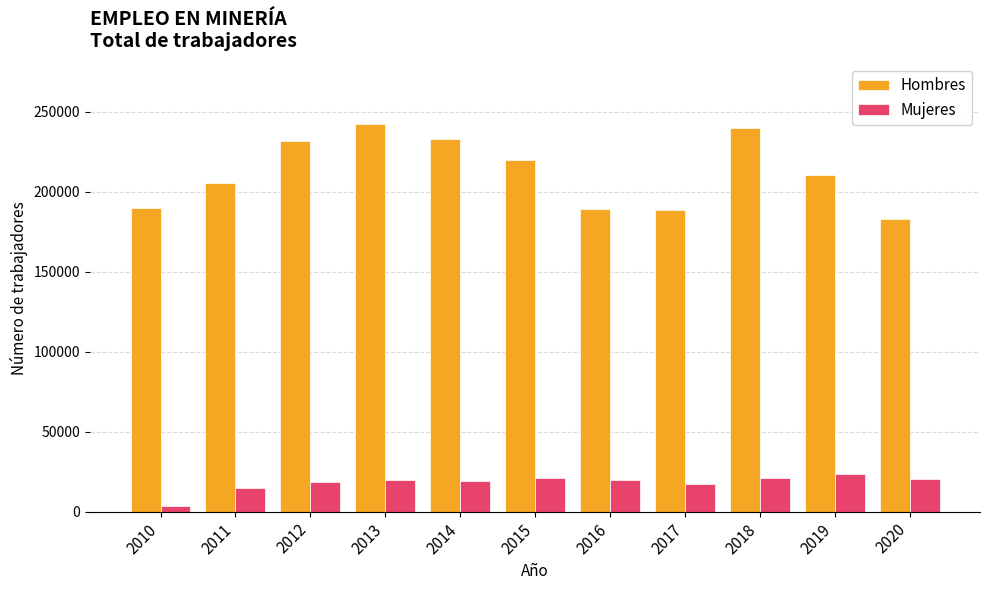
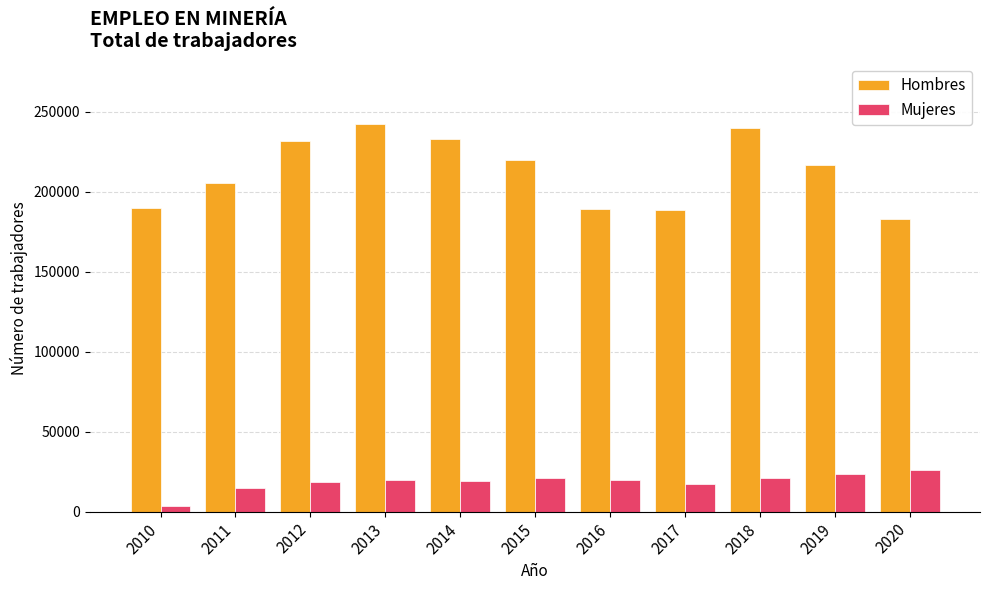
  {
    "Hombres": {
      "2010": 190000,
      "2011": 206000,
      "2012": 232000,
      "2013": 242000,
      "2014": 233000,
      "2015": 220000,
      "2016": 189000,
      "2017": 189000,
      "2018": 240000,
-     "2019": 210000,
+     "2019": 217000,
      "2020": 183000
    },
    "Mujeres": {
      "2010": 3000,
      "2011": 15000,
      "2012": 18000,
      "2013": 20000,
      "2014": 19000,
      "2015": 21000,
      "2016": 19000,
      "2017": 17000,
      "2018": 21000,
      "2019": 24000,
-     "2020": 20000
+     "2020": 26000
    }
  }
